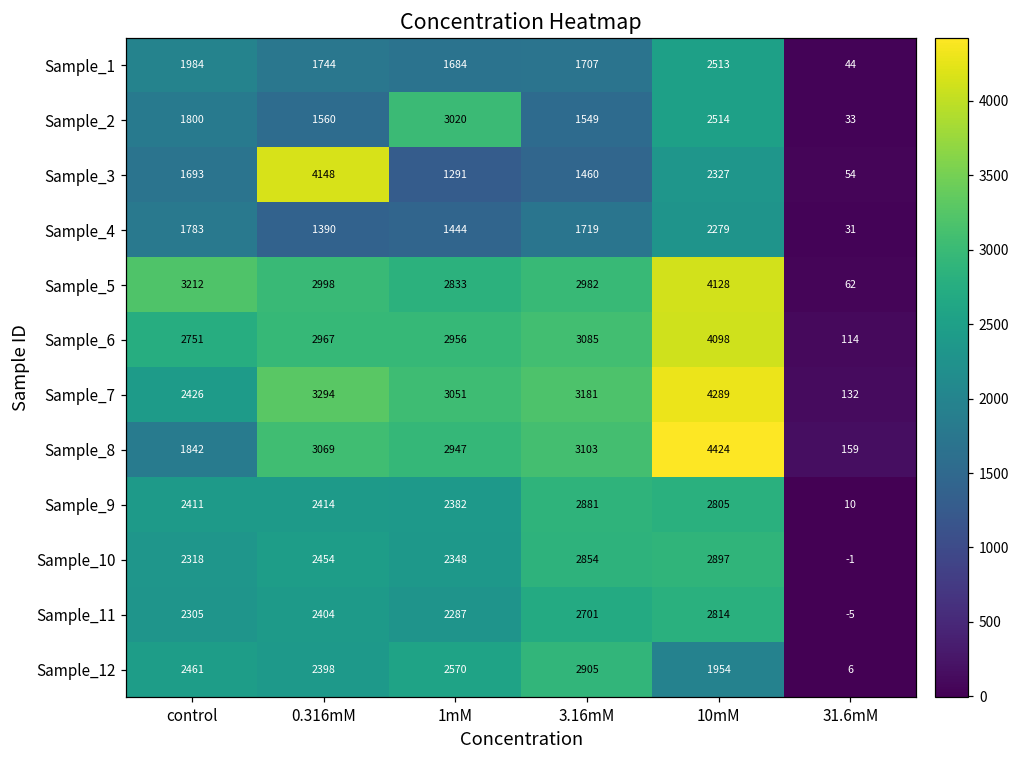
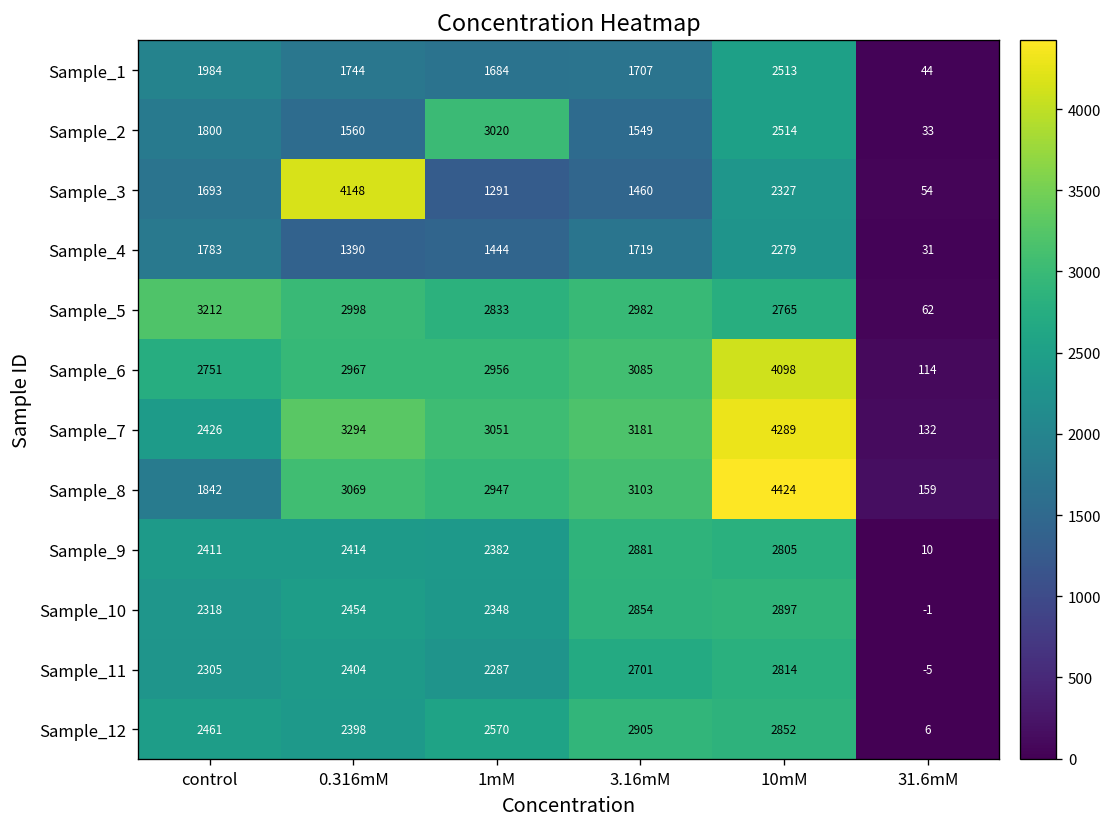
  {
    "Sample_1": {
      "control": 1984,
      "0.316mM": 1744,
      "1mM": 1684,
      "3.16mM": 1707,
      "10mM": 2513,
      "31.6mM": 44
    },
    "Sample_2": {
      "control": 1800,
      "0.316mM": 1560,
      "1mM": 3020,
      "3.16mM": 1549,
      "10mM": 2514,
      "31.6mM": 33
    },
    "Sample_3": {
      "control": 1693,
      "0.316mM": 4148,
      "1mM": 1291,
      "3.16mM": 1460,
      "10mM": 2327,
      "31.6mM": 54
    },
    "Sample_4": {
      "control": 1783,
      "0.316mM": 1390,
      "1mM": 1444,
      "3.16mM": 1719,
      "10mM": 2279,
      "31.6mM": 31
    },
    "Sample_5": {
      "control": 3212,
      "0.316mM": 2998,
      "1mM": 2833,
      "3.16mM": 2982,
-     "10mM": 4128,
+     "10mM": 2765,
      "31.6mM": 62
    },
    "Sample_6": {
      "control": 2751,
      "0.316mM": 2967,
      "1mM": 2956,
      "3.16mM": 3085,
      "10mM": 4098,
      "31.6mM": 114
    },
    "Sample_7": {
      "control": 2426,
      "0.316mM": 3294,
      "1mM": 3051,
      "3.16mM": 3181,
      "10mM": 4289,
      "31.6mM": 132
    },
    "Sample_8": {
      "control": 1842,
      "0.316mM": 3069,
      "1mM": 2947,
      "3.16mM": 3103,
      "10mM": 4424,
      "31.6mM": 159
    },
    "Sample_9": {
      "control": 2411,
      "0.316mM": 2414,
      "1mM": 2382,
      "3.16mM": 2881,
      "10mM": 2805,
      "31.6mM": 10
    },
    "Sample_10": {
      "control": 2318,
      "0.316mM": 2454,
      "1mM": 2348,
      "3.16mM": 2854,
      "10mM": 2897,
      "31.6mM": -1
    },
    "Sample_11": {
      "control": 2305,
      "0.316mM": 2404,
      "1mM": 2287,
      "3.16mM": 2701,
      "10mM": 2814,
      "31.6mM": -5
    },
    "Sample_12": {
      "control": 2461,
      "0.316mM": 2398,
      "1mM": 2570,
      "3.16mM": 2905,
-     "10mM": 1954,
+     "10mM": 2852,
      "31.6mM": 6
    }
  }
